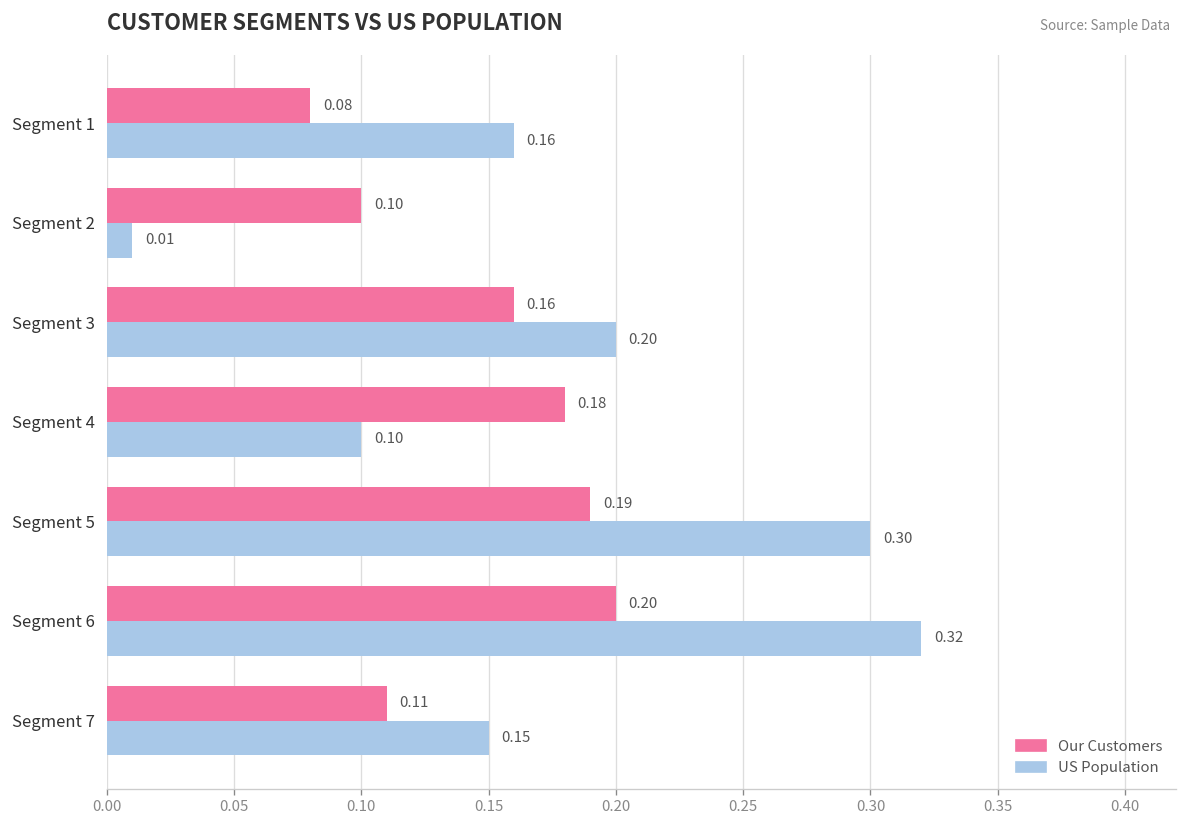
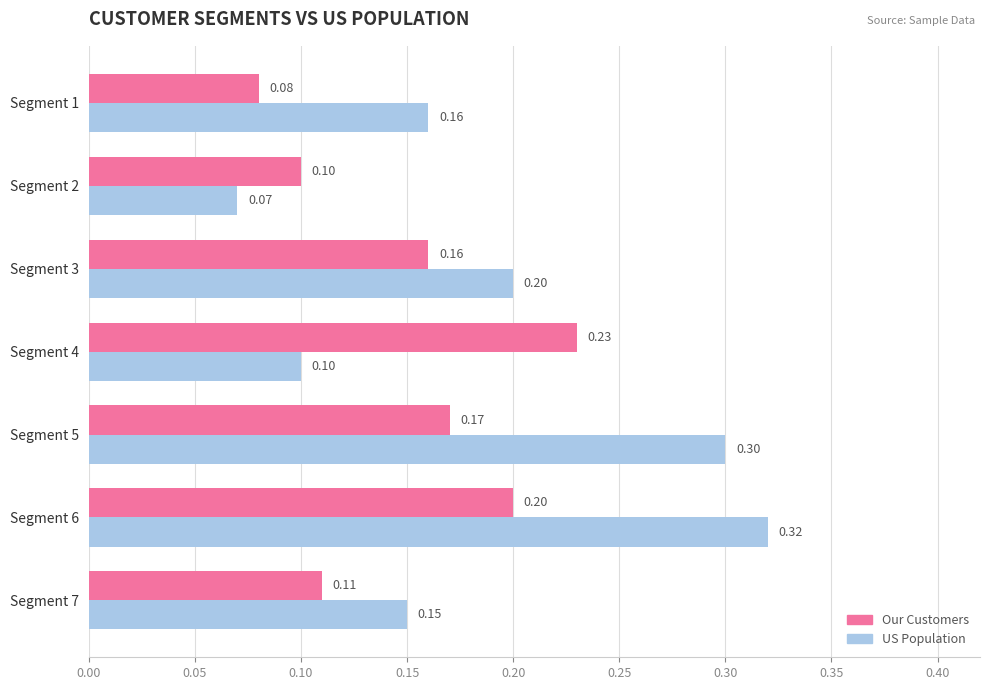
  {
    "Our Customers": {
      "Segment 1": 0.08,
      "Segment 2": 0.10,
      "Segment 3": 0.16,
-     "Segment 4": 0.18,
-     "Segment 5": 0.19,
+     "Segment 4": 0.23,
+     "Segment 5": 0.17,
      "Segment 6": 0.20,
      "Segment 7": 0.11
    },
    "US Population": {
      "Segment 1": 0.16,
-     "Segment 2": 0.01,
+     "Segment 2": 0.07,
      "Segment 3": 0.20,
      "Segment 4": 0.10,
      "Segment 5": 0.30,
      "Segment 6": 0.32,
      "Segment 7": 0.15
    }
  }
